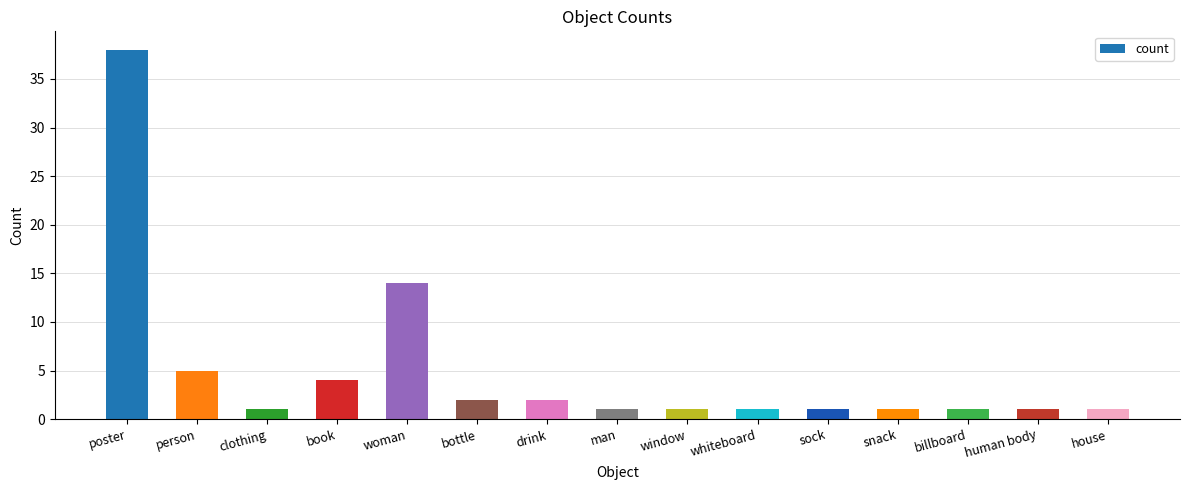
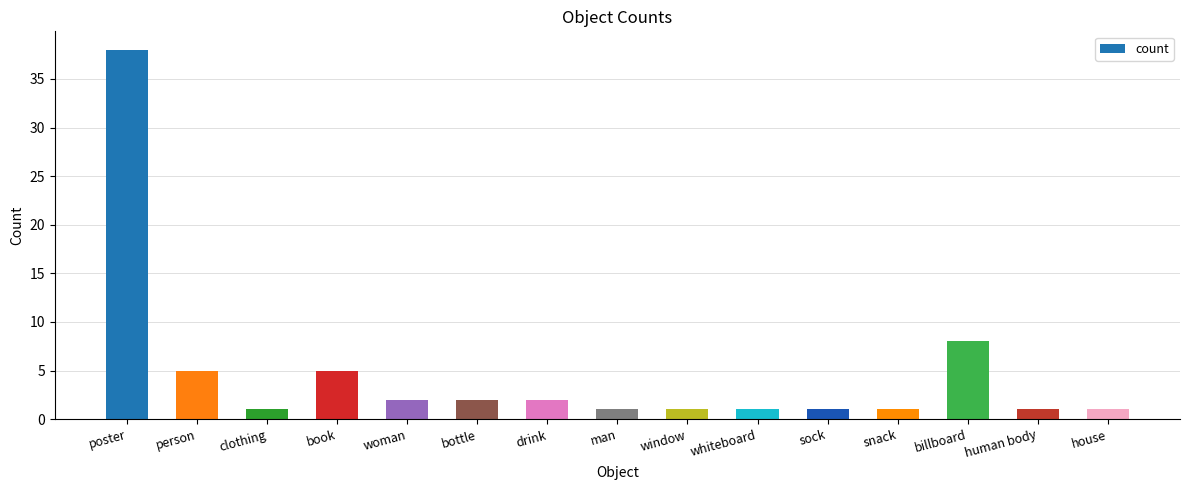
  {
    "poster": 38,
    "person": 5,
    "clothing": 1,
-   "book": 4,
-   "woman": 14,
+   "book": 5,
+   "woman": 2,
    "bottle": 2,
    "drink": 2,
    "man": 1,
    "window": 1,
    "whiteboard": 1,
    "sock": 1,
    "snack": 1,
-   "billboard": 1,
+   "billboard": 8,
    "human body": 1,
    "house": 1
  }
